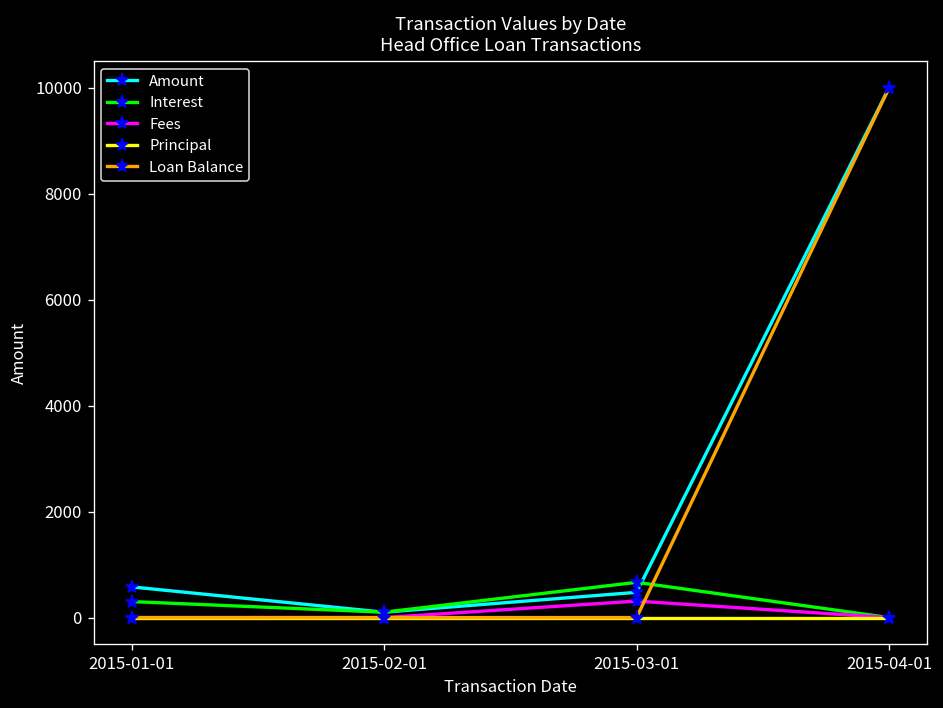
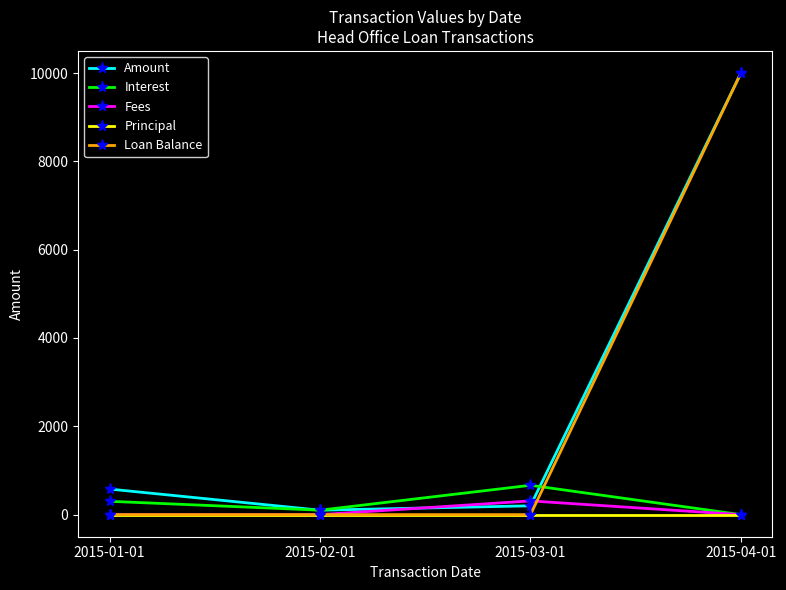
  {
    "Amount": {
      "2015-01-01": 600,
-     "2015-03-01": 500
+     "2015-03-01": 200
    },
    "Interest": {
      "2015-01-01": 300,
      "2015-03-01": 700
    },
    "Fees": {
      "2015-03-01": 300
    }
  }
